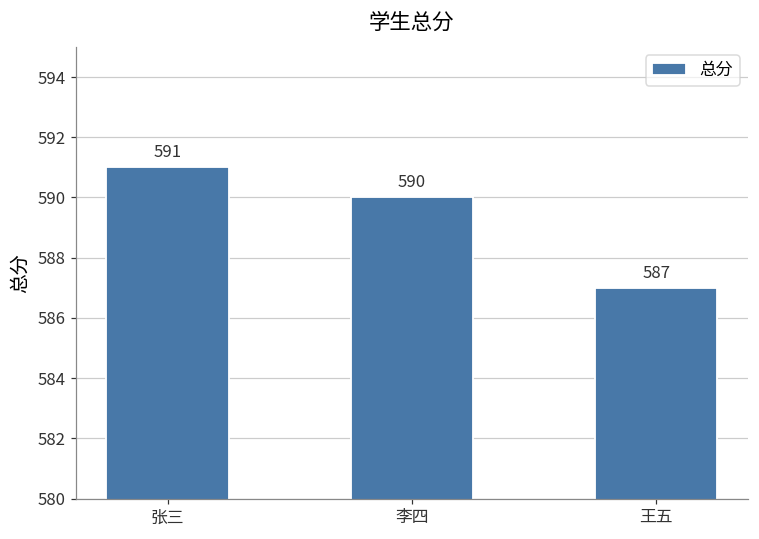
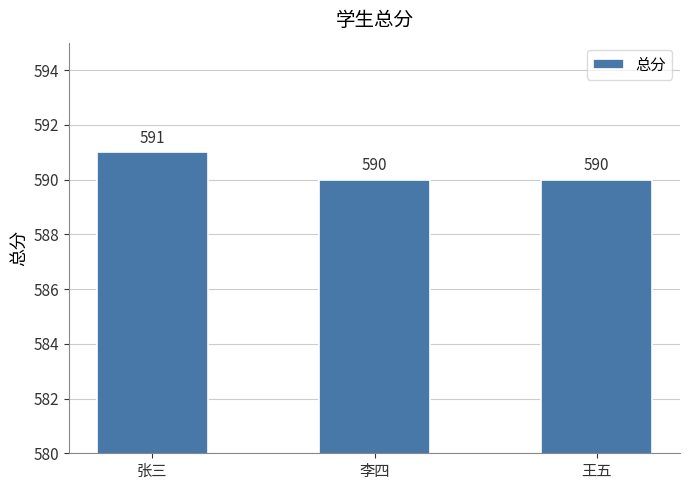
  {
    "张三": 591,
    "李四": 590,
-   "王五": 587
+   "王五": 590
  }
